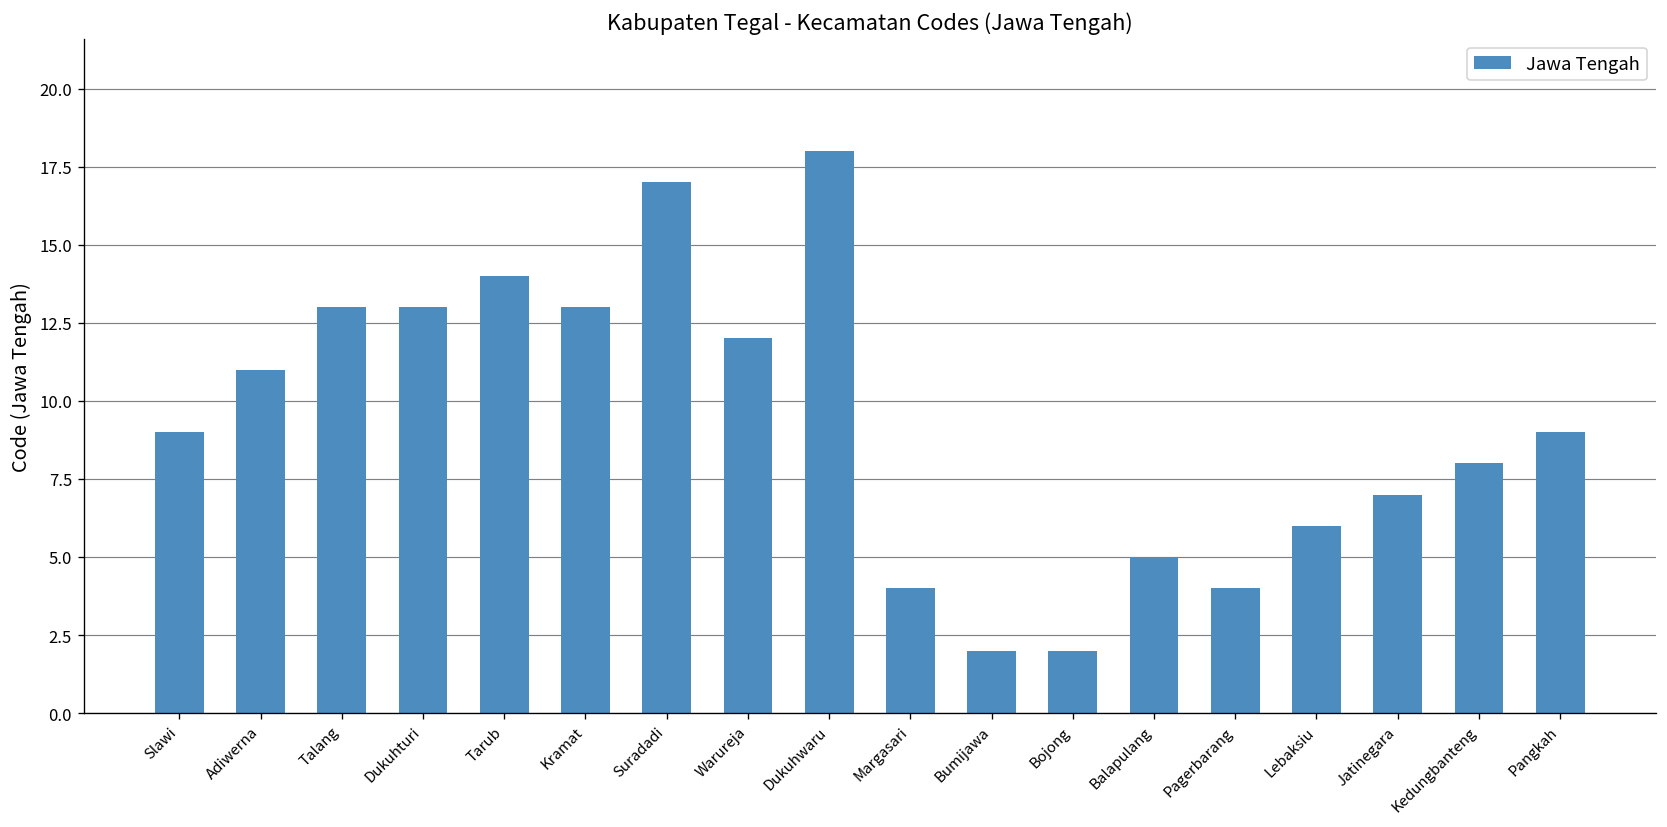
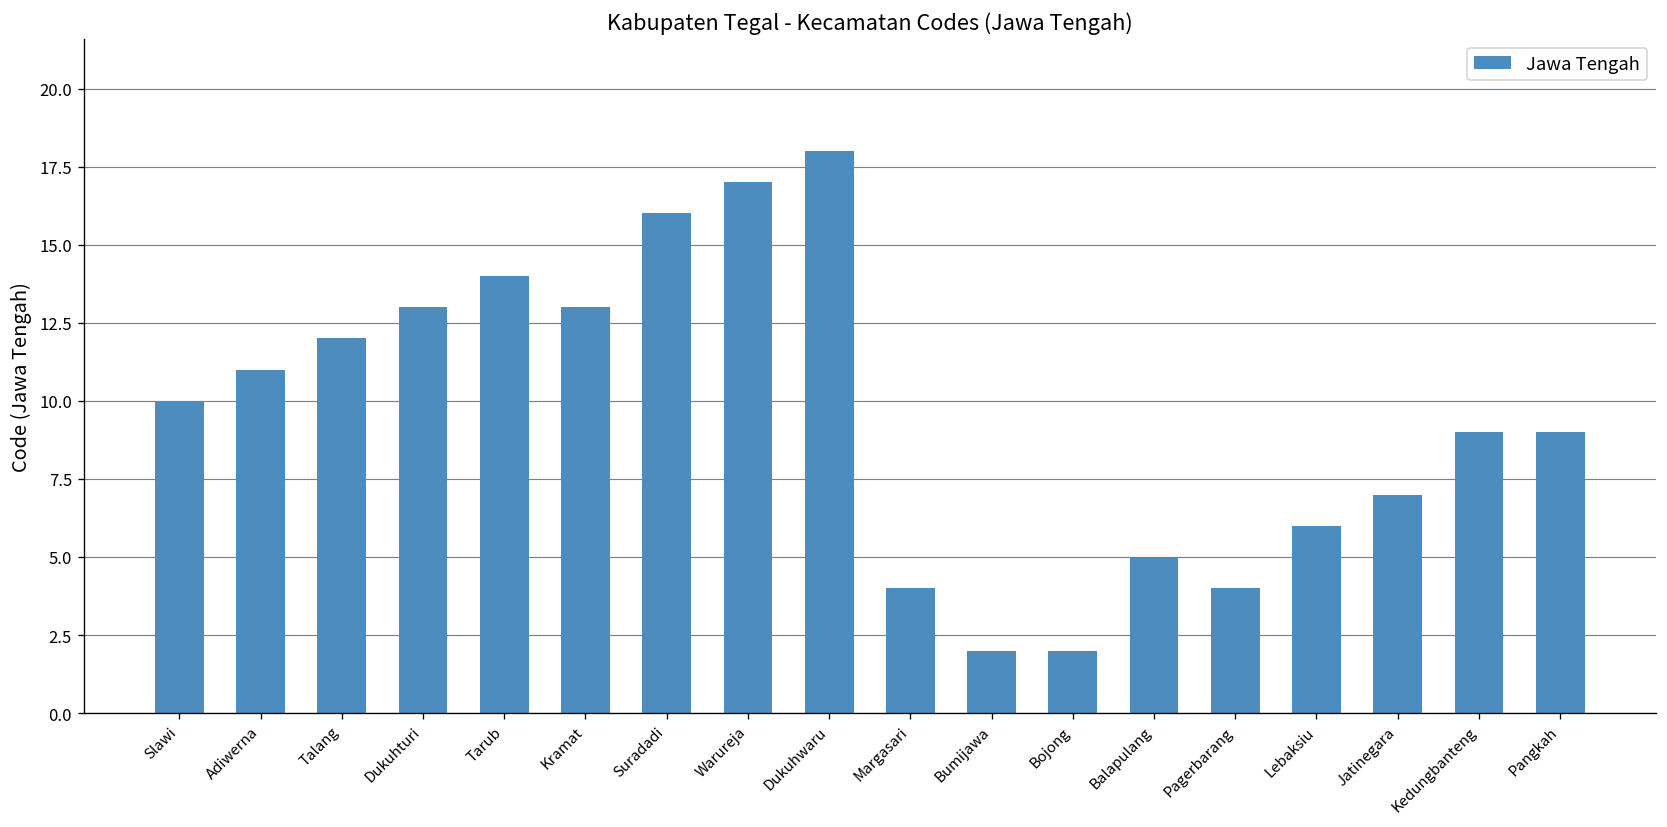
  {
-   "Slawi": 9,
+   "Slawi": 10,
    "Adiwerna": 11,
-   "Talang": 13,
+   "Talang": 12,
    "Dukuhturi": 13,
    "Tarub": 14,
    "Kramat": 13,
-   "Suradadi": 17,
-   "Warureja": 12,
+   "Suradadi": 16,
+   "Warureja": 17,
    "Dukuhwaru": 18,
    "Margasari": 4,
    "Bumijawa": 2,
    "Bojong": 2,
    "Balapulang": 5,
    "Pagerbarang": 4,
    "Lebaksiu": 6,
    "Jatinegara": 7,
-   "Kedungbanteng": 8,
+   "Kedungbanteng": 9,
    "Pangkah": 9
  }
